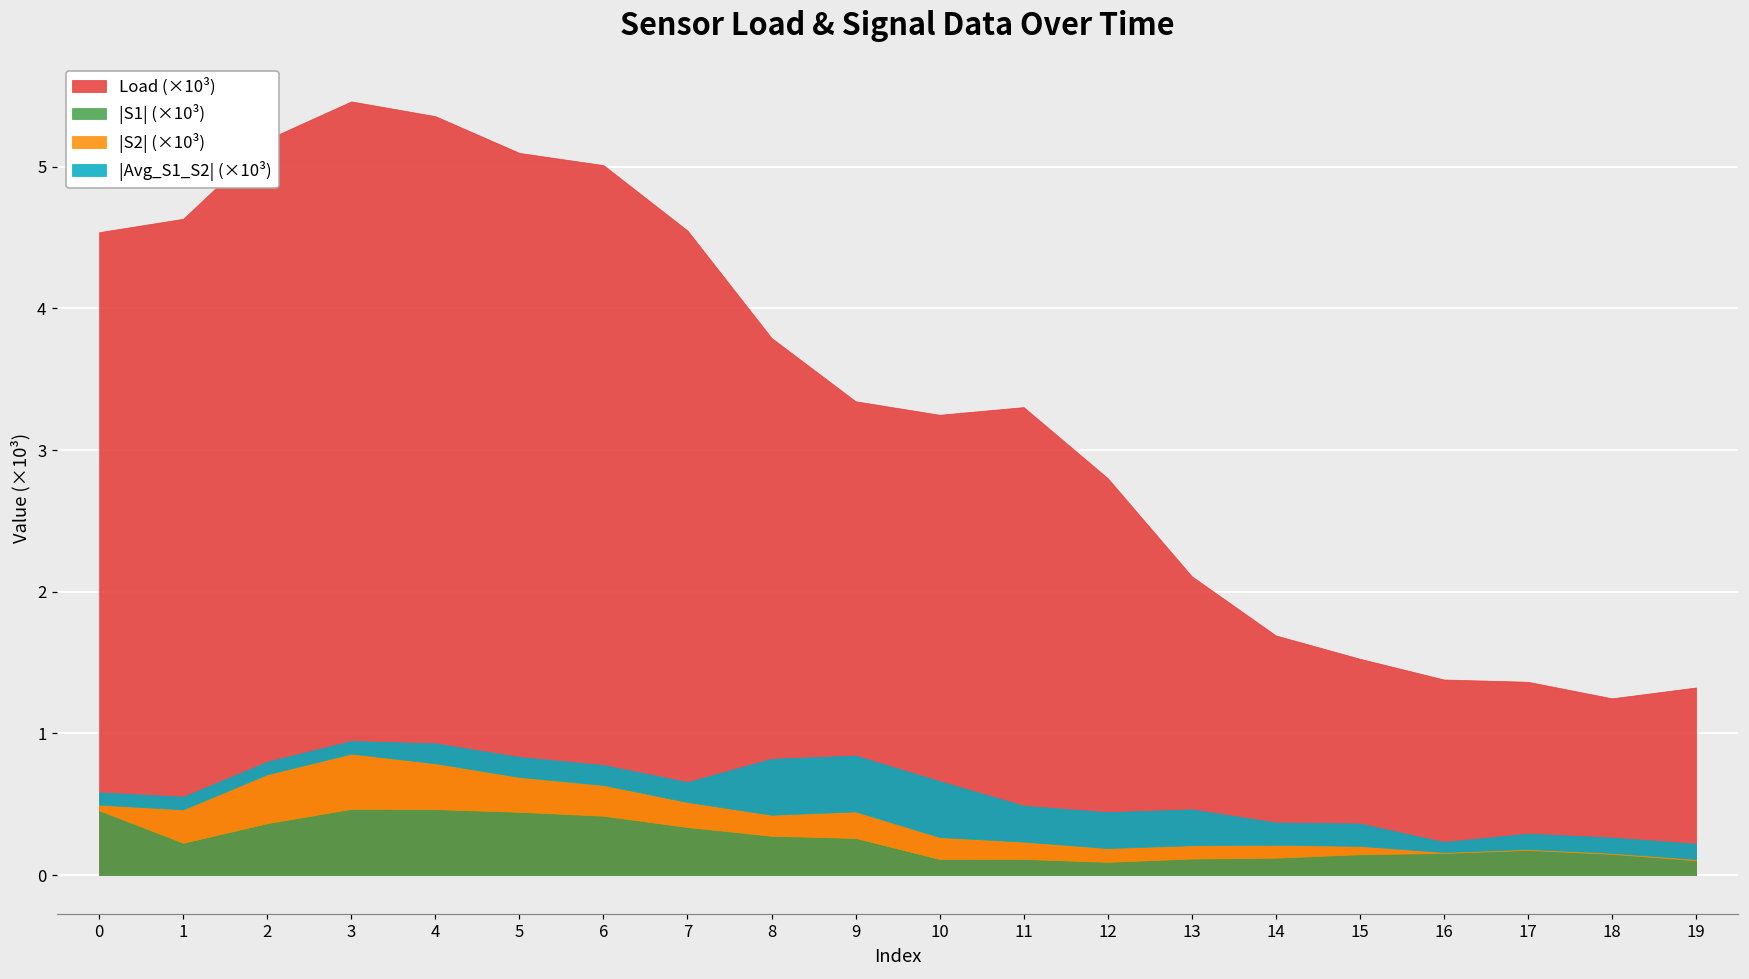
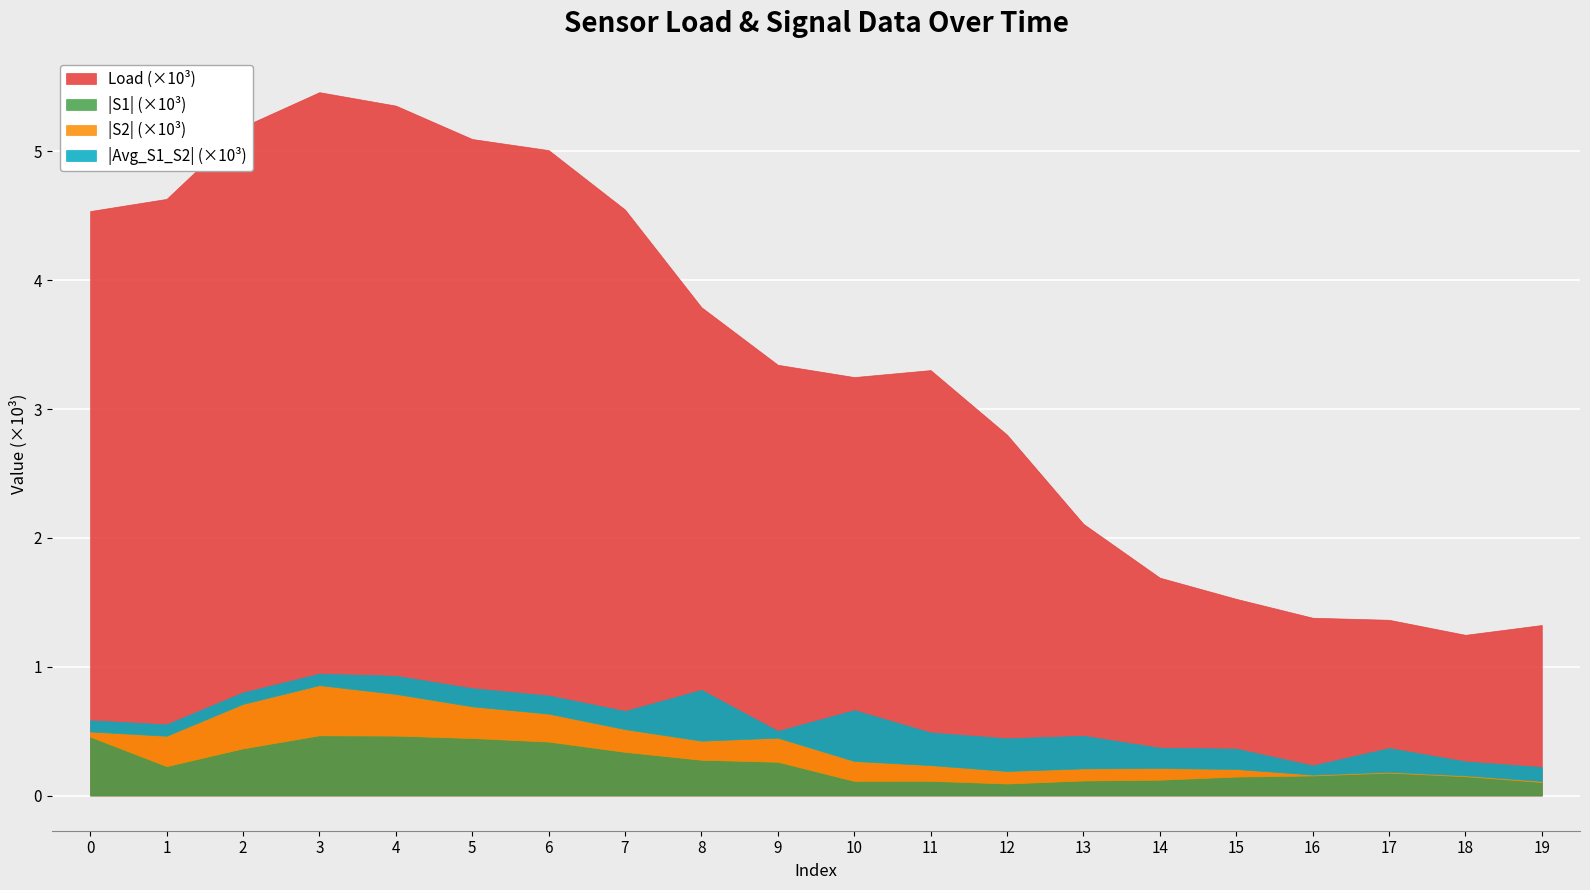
  {
    "Load (×10³)": {
      "0": 4.54,
      "1": 4.63,
      "3": 5.46,
      "4": 5.36,
      "5": 5.10,
      "6": 5.01,
      "7": 4.55,
      "8": 3.79,
      "9": 3.34,
      "10": 3.25,
      "11": 3.30,
      "12": 2.80,
      "13": 2.11,
      "14": 1.69,
      "15": 1.53,
      "16": 1.38,
      "17": 1.36,
      "18": 1.25,
      "19": 1.32
    },
    "|S1| (×10³)": {
      "0": 0.46,
      "1": 0.23,
      "2": 0.37,
      "3": 0.47,
      "4": 0.47,
      "5": 0.45,
      "6": 0.42,
      "7": 0.34,
      "8": 0.28,
      "9": 0.26,
      "10": 0.11,
      "11": 0.11,
      "12": 0.09,
      "13": 0.12,
      "14": 0.12,
      "15": 0.15
    },
    "|S2| (×10³)": {
      "0": 0.04,
      "1": 0.24,
      "2": 0.35,
      "3": 0.39,
      "4": 0.32,
      "5": 0.25,
      "6": 0.22,
      "7": 0.18,
      "8": 0.15,
      "9": 0.19,
      "10": 0.15,
      "11": 0.12,
      "12": 0.10,
      "13": 0.09,
      "14": 0.09,
      "15": 0.06
    },
    "|Avg_S1_S2| (×10³)": {
      "0": 0.09,
      "1": 0.09,
      "2": 0.09,
      "3": 0.09,
      "4": 0.14,
      "5": 0.14,
      "6": 0.14,
      "7": 0.14,
      "8": 0.39,
-     "9": 0.39,
+     "9": 0.05,
      "10": 0.39,
      "11": 0.25,
      "12": 0.25,
      "13": 0.25,
      "14": 0.16,
      "15": 0.16,
      "16": 0.07,
-     "17": 0.11,
+     "17": 0.18,
      "18": 0.11,
      "19": 0.11
    }
  }
